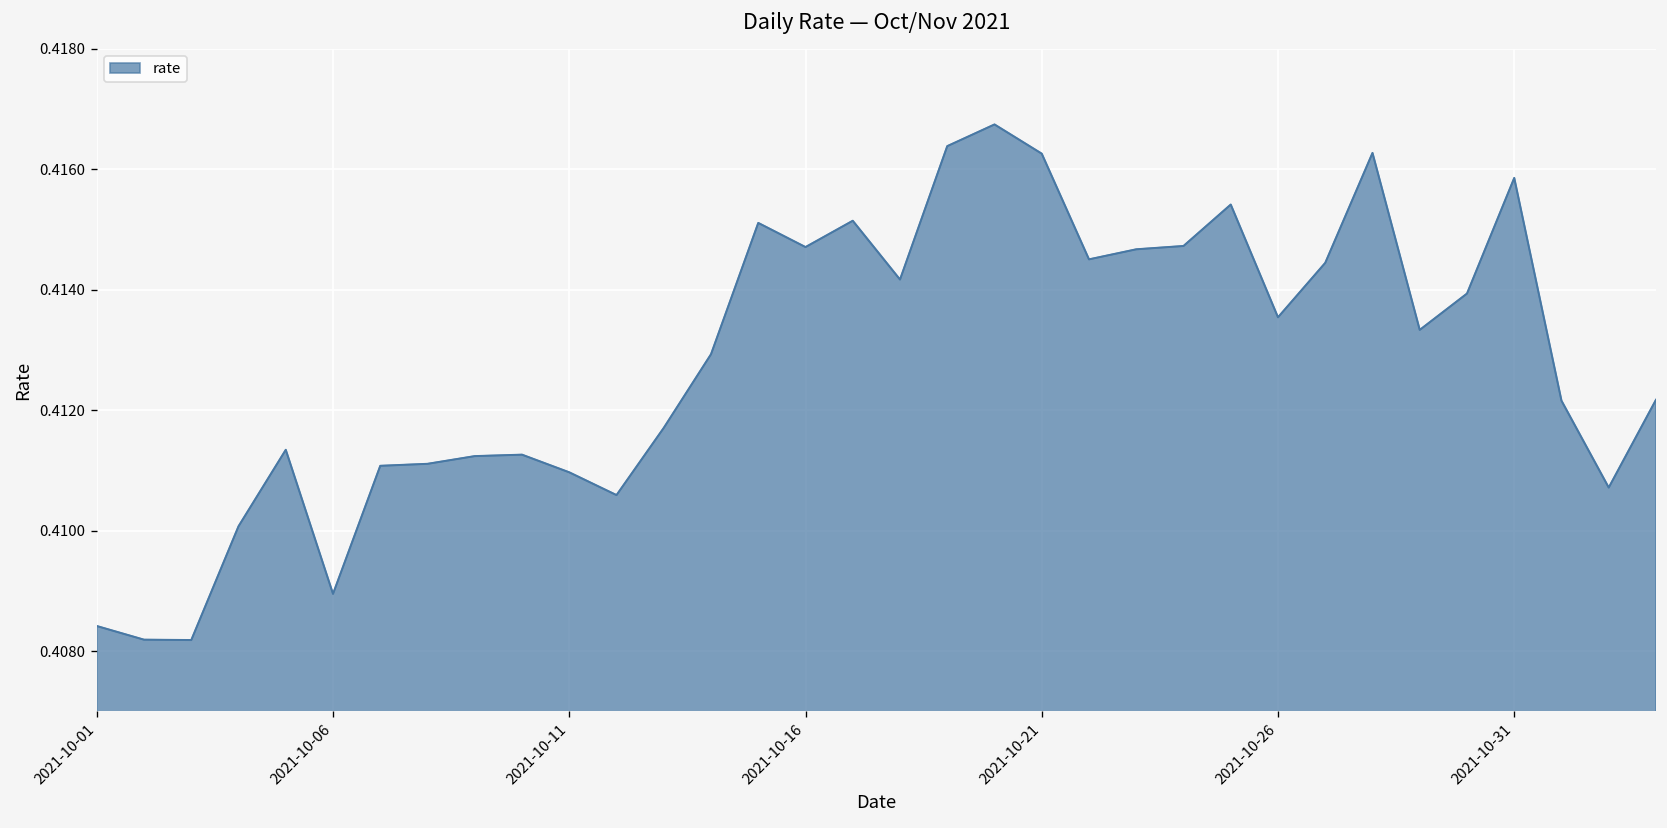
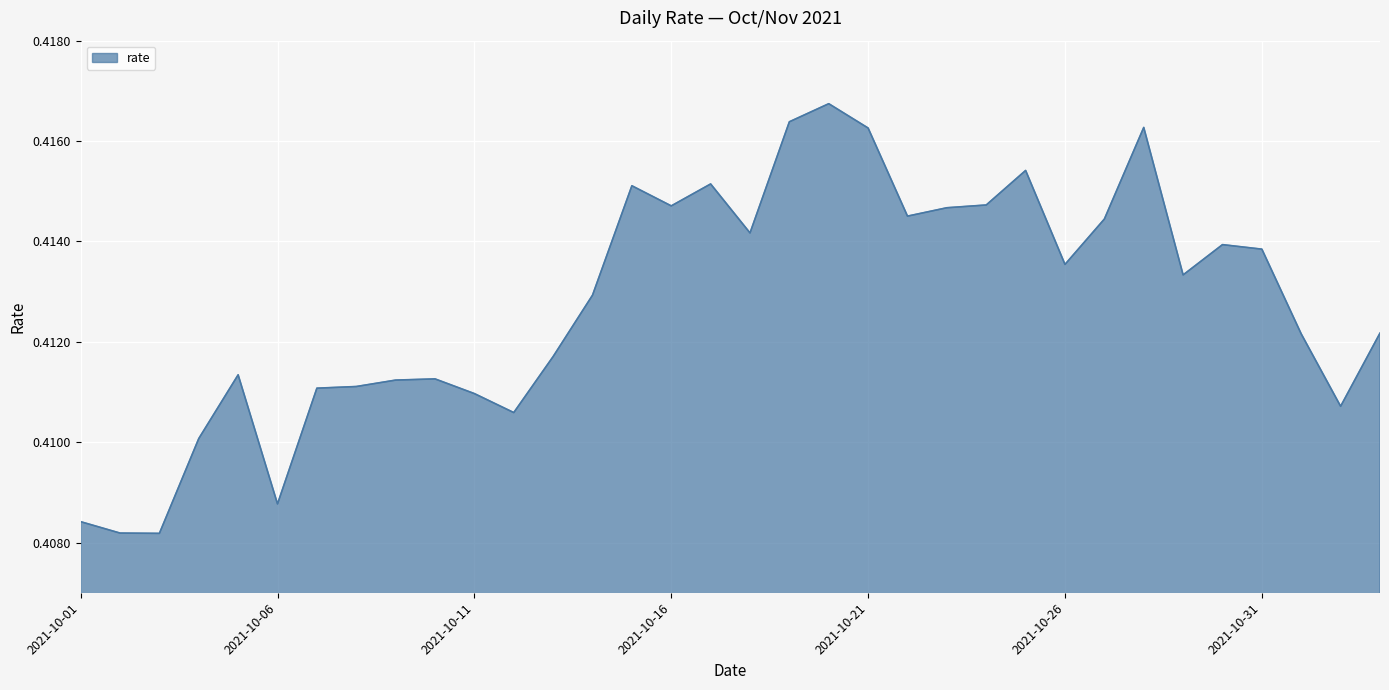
  {
    "2021-10-01": 0.4084,
-   "2021-10-06": 0.4090,
+   "2021-10-06": 0.4088,
    "2021-10-11": 0.4110,
    "2021-10-16": 0.4147,
    "2021-10-21": 0.4163,
    "2021-10-26": 0.4135,
-   "2021-10-31": 0.4159
+   "2021-10-31": 0.4138
  }
